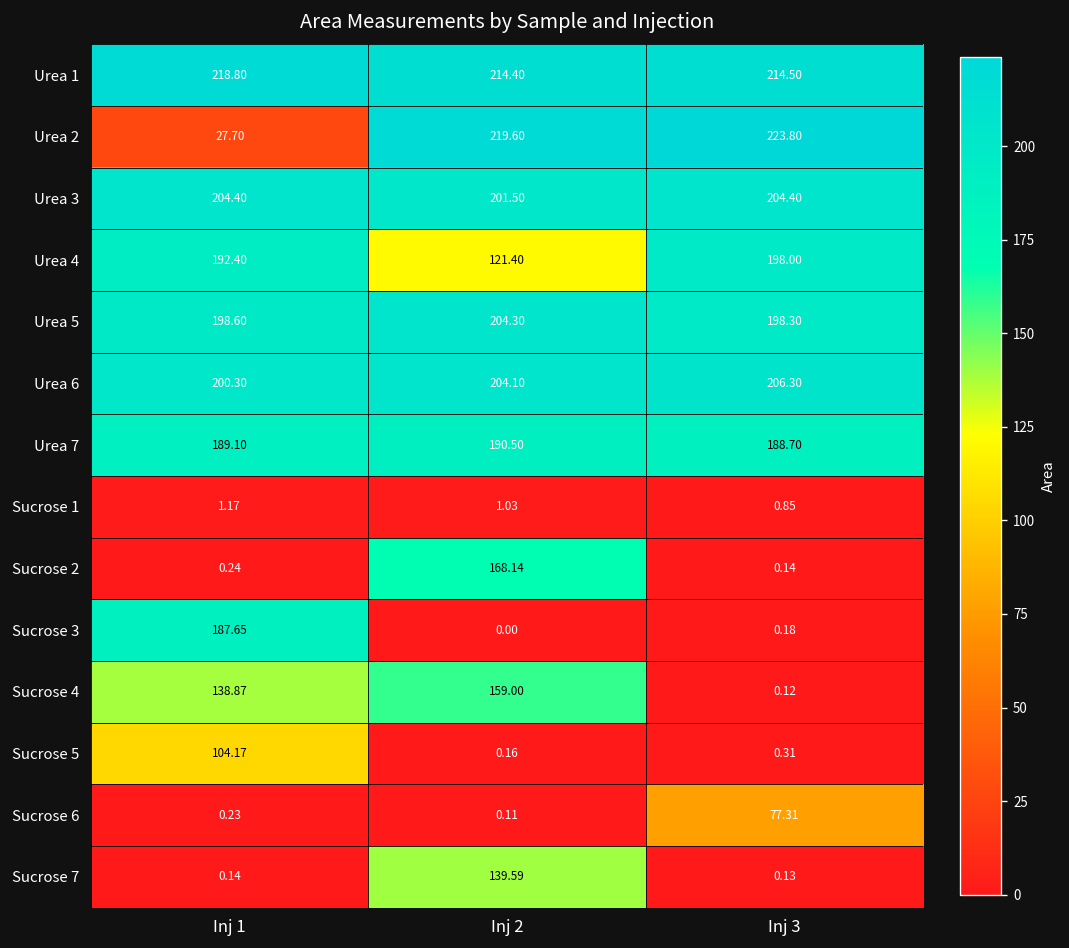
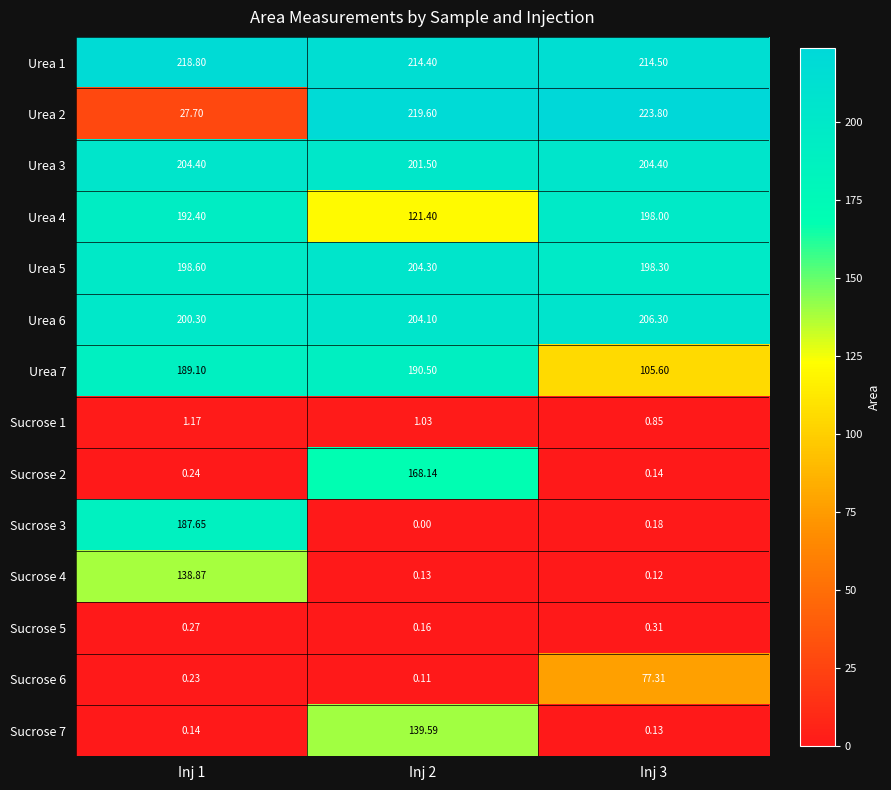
  {
    "Urea 1": {
      "Inj 1": 218.80,
      "Inj 2": 214.40,
      "Inj 3": 214.50
    },
    "Urea 2": {
      "Inj 1": 27.70,
      "Inj 2": 219.60,
      "Inj 3": 223.80
    },
    "Urea 3": {
      "Inj 1": 204.40,
      "Inj 2": 201.50,
      "Inj 3": 204.40
    },
    "Urea 4": {
      "Inj 1": 192.40,
      "Inj 2": 121.40,
      "Inj 3": 198.00
    },
    "Urea 5": {
      "Inj 1": 198.60,
      "Inj 2": 204.30,
      "Inj 3": 198.30
    },
    "Urea 6": {
      "Inj 1": 200.30,
      "Inj 2": 204.10,
      "Inj 3": 206.30
    },
    "Urea 7": {
      "Inj 1": 189.10,
      "Inj 2": 190.50,
-     "Inj 3": 188.70
+     "Inj 3": 105.60
    },
    "Sucrose 1": {
      "Inj 1": 1.17,
      "Inj 2": 1.03,
      "Inj 3": 0.85
    },
    "Sucrose 2": {
      "Inj 1": 0.24,
      "Inj 2": 168.14,
      "Inj 3": 0.14
    },
    "Sucrose 3": {
      "Inj 1": 187.65,
      "Inj 2": 0.00,
      "Inj 3": 0.18
    },
    "Sucrose 4": {
      "Inj 1": 138.87,
-     "Inj 2": 159.00,
+     "Inj 2": 0.13,
      "Inj 3": 0.12
    },
    "Sucrose 5": {
-     "Inj 1": 104.17,
+     "Inj 1": 0.27,
      "Inj 2": 0.16,
      "Inj 3": 0.31
    },
    "Sucrose 6": {
      "Inj 1": 0.23,
      "Inj 2": 0.11,
      "Inj 3": 77.31
    },
    "Sucrose 7": {
      "Inj 1": 0.14,
      "Inj 2": 139.59,
      "Inj 3": 0.13
    }
  }
